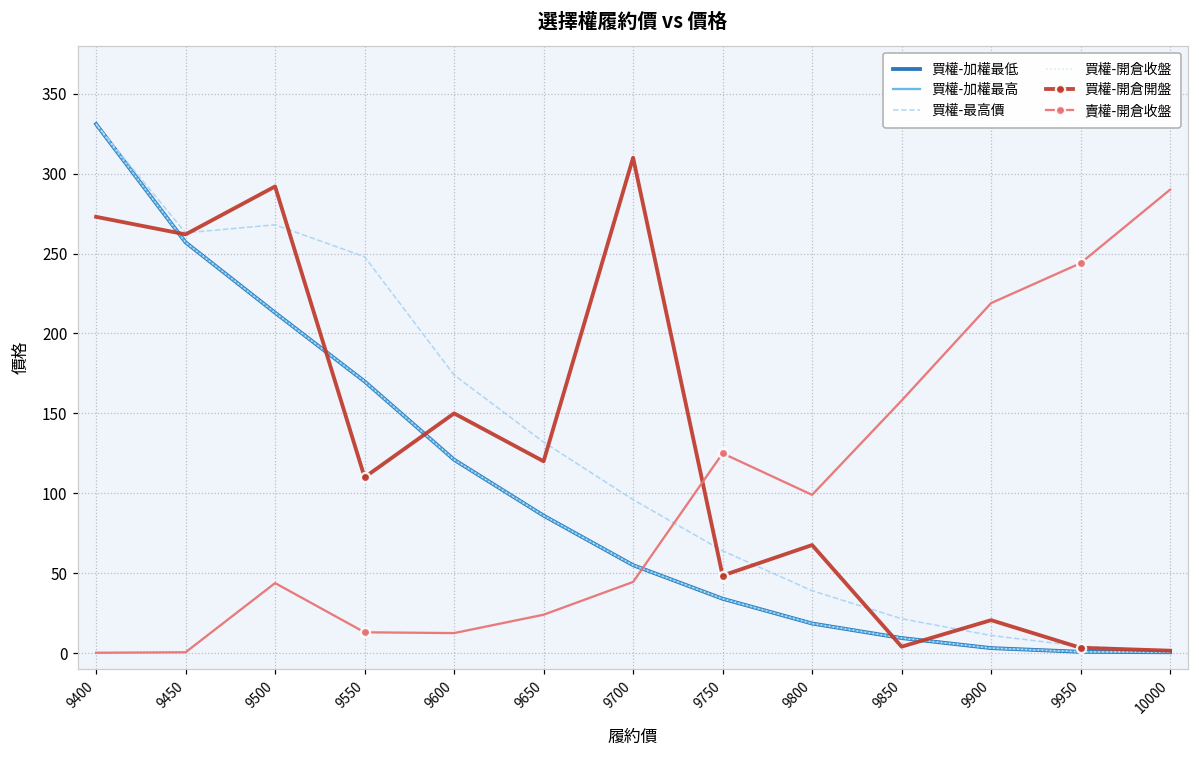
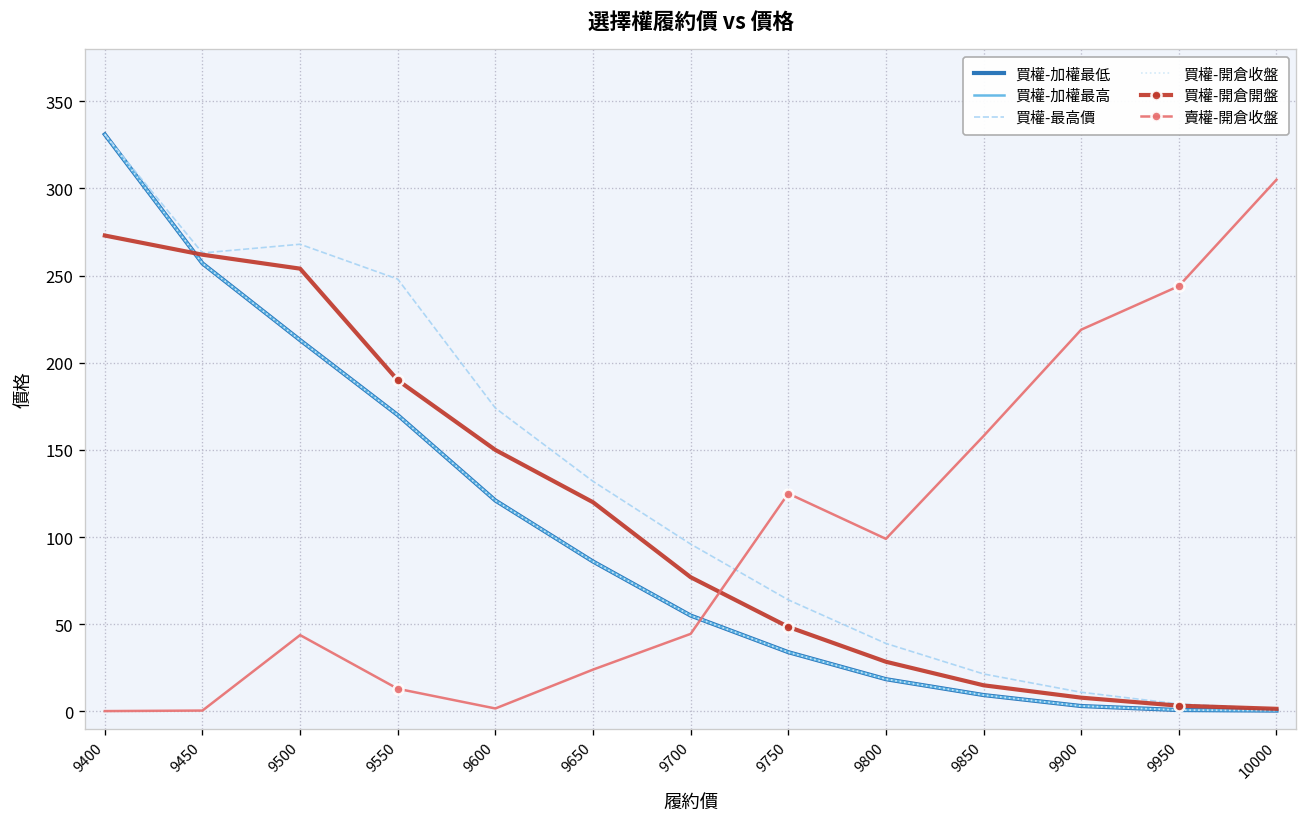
  {
    "買權-開倉開盤": {
      "9400": 273,
-     "9500": 292,
-     "9550": 110,
+     "9500": 254,
+     "9550": 190,
      "9600": 150,
      "9650": 120,
-     "9700": 310,
+     "9700": 77,
      "9750": 49,
-     "9800": 68,
-     "9850": 4,
-     "9900": 21
+     "9800": 29,
+     "9850": 15,
+     "9900": 8
    },
    "賣權-開倉收盤": {
      "9400": 0,
      "9450": 1,
      "9500": 44,
      "9550": 13,
-     "9600": 13,
+     "9600": 2,
      "9650": 24,
      "9700": 45,
      "9750": 125,
      "9800": 99,
      "9850": 158,
      "9900": 219,
      "9950": 244,
-     "10000": 290
+     "10000": 305
    }
  }
